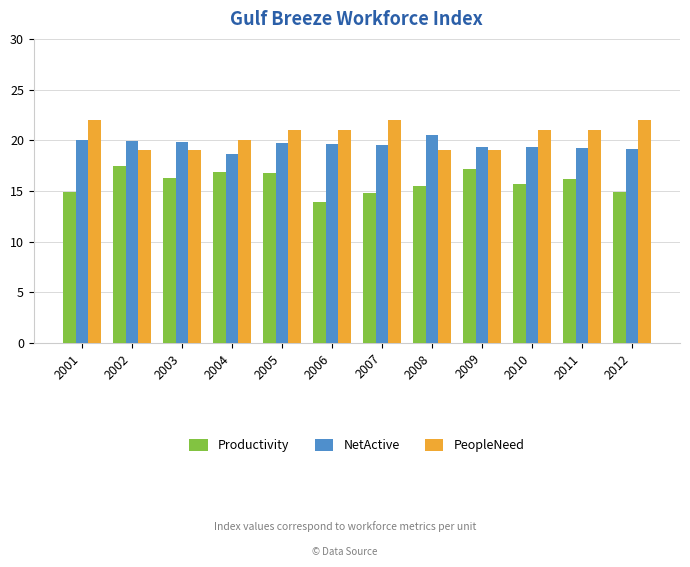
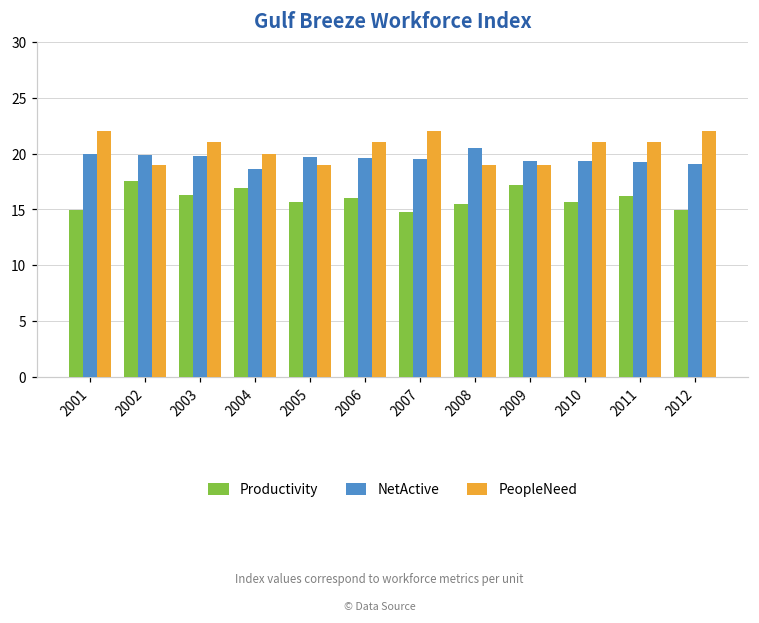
  {
    "Productivity": {
      "2001": 14.9,
      "2002": 17.5,
      "2003": 16.3,
      "2004": 16.9,
-     "2005": 16.8,
-     "2006": 13.9,
+     "2005": 15.7,
+     "2006": 16.0,
      "2007": 14.8,
      "2008": 15.5,
      "2009": 17.2,
      "2010": 15.7,
      "2011": 16.2,
      "2012": 14.9
    },
    "NetActive": {
      "2001": 20.0,
      "2002": 19.9,
      "2003": 19.8,
      "2004": 18.6,
      "2005": 19.7,
      "2006": 19.6,
      "2007": 19.5,
      "2008": 20.5,
      "2009": 19.3,
      "2010": 19.3,
      "2011": 19.2,
      "2012": 19.1
    },
    "PeopleNeed": {
      "2001": 22,
      "2002": 19,
-     "2003": 19,
+     "2003": 21,
      "2004": 20,
-     "2005": 21,
+     "2005": 19,
      "2006": 21,
      "2007": 22,
      "2008": 19,
      "2009": 19,
      "2010": 21,
      "2011": 21,
      "2012": 22
    }
  }
